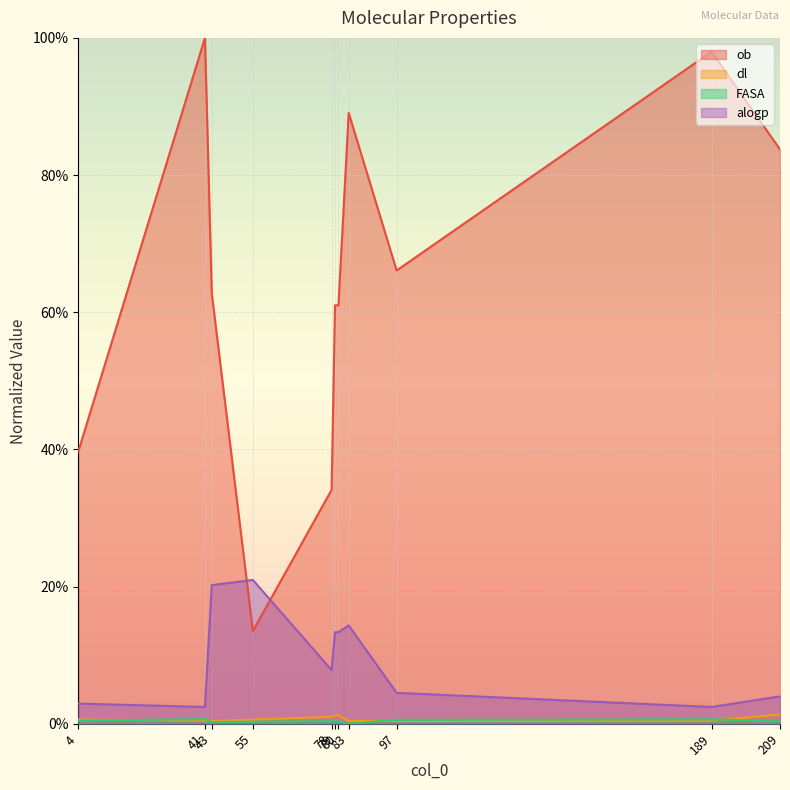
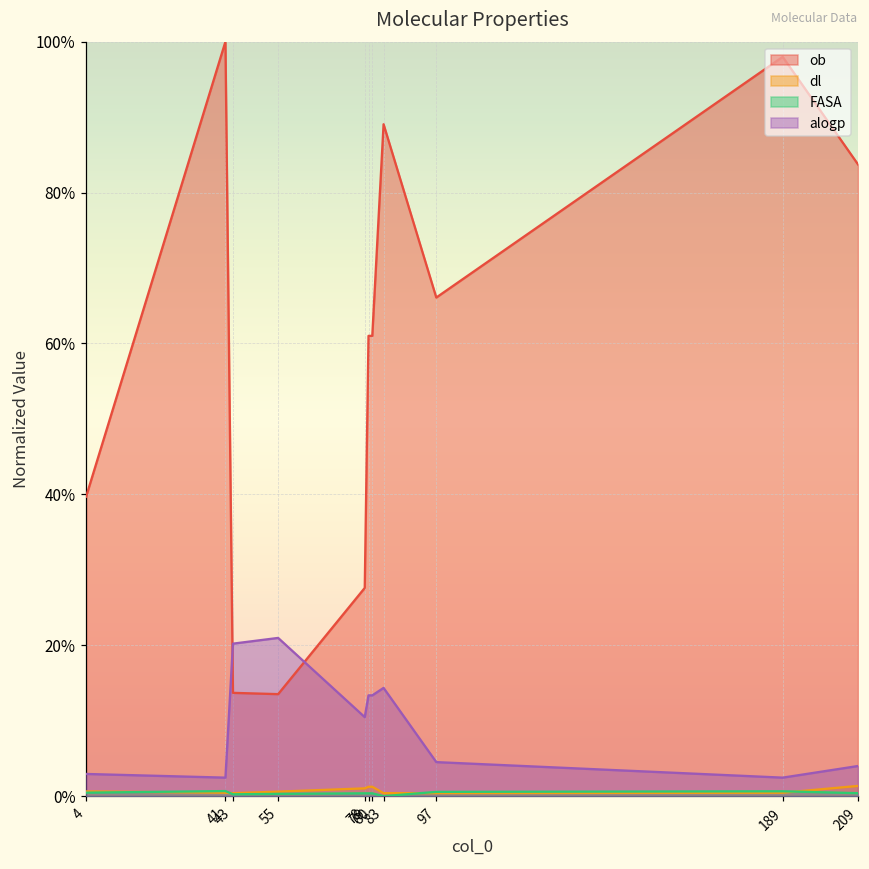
  {
    "ob": {
      "4": "40%",
      "41": "100%",
-     "43": "63%",
+     "43": "14%",
      "55": "14%",
-     "78": "34%",
+     "78": "28%",
      "79": "61%",
      "80": "61%",
      "83": "89%",
      "97": "66%",
      "209": "84%"
    },
    "dl": {
      "78": "1%",
      "79": "1%",
      "80": "1%",
      "83": "0%",
      "209": "1%"
    },
    "FASA": {
      "78": "0%",
      "79": "0%",
      "80": "0%",
      "83": "0%",
      "209": "0%"
    },
    "alogp": {
      "4": "3%",
      "41": "2%",
      "43": "20%",
      "55": "21%",
-     "78": "8%",
+     "78": "10%",
      "79": "13%",
      "80": "13%",
      "83": "14%",
      "97": "5%",
      "189": "2%",
      "209": "4%"
    }
  }
